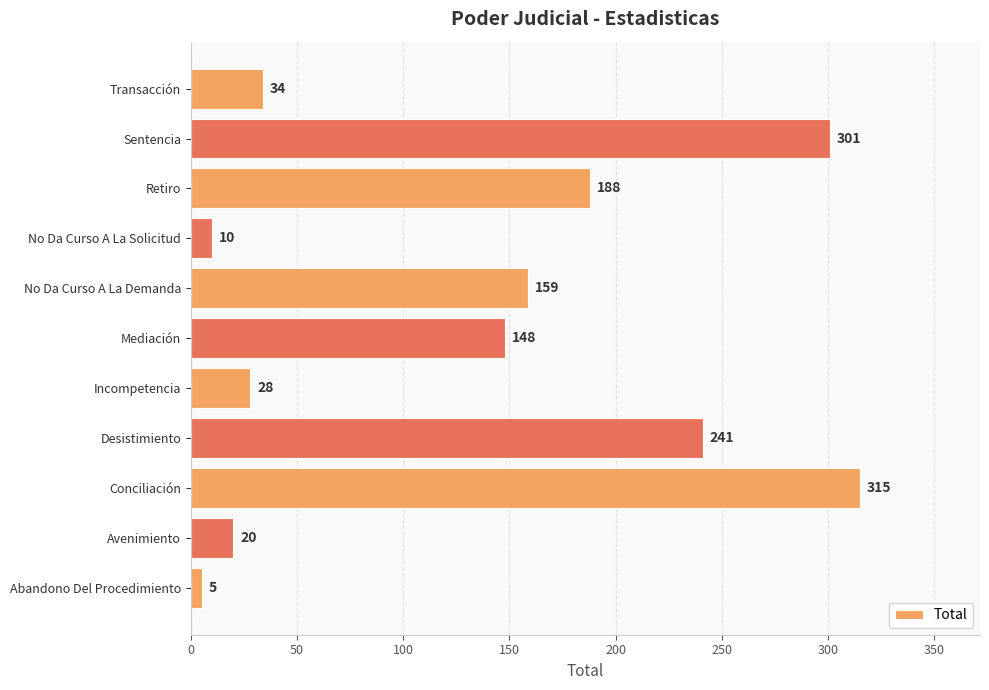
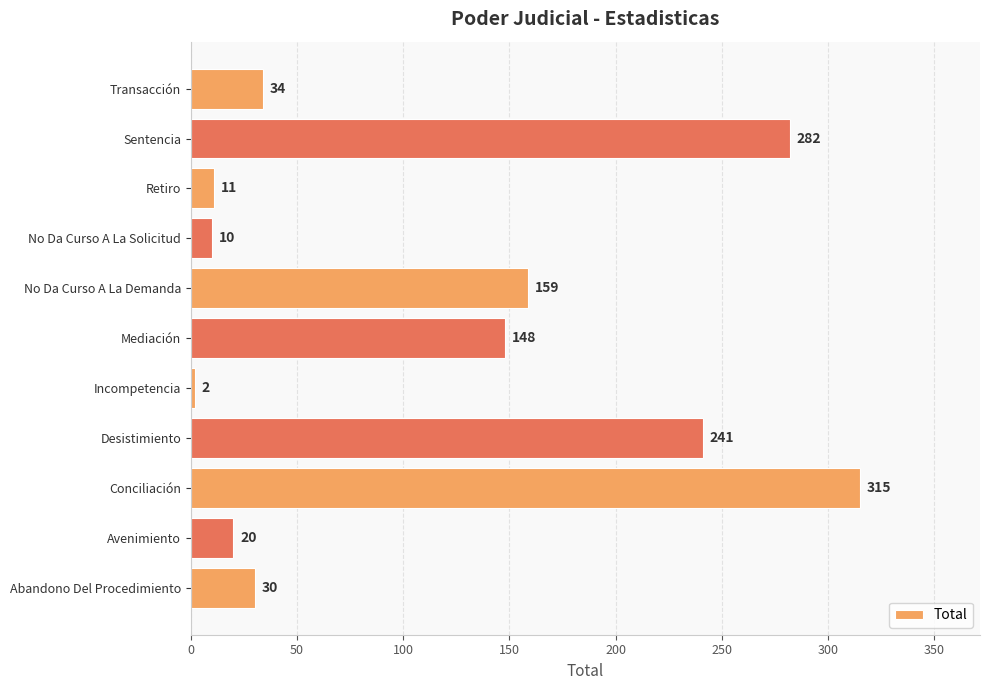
  {
    "Transacción": 34,
-   "Sentencia": 301,
-   "Retiro": 188,
+   "Sentencia": 282,
+   "Retiro": 11,
    "No Da Curso A La Solicitud": 10,
    "No Da Curso A La Demanda": 159,
    "Mediación": 148,
-   "Incompetencia": 28,
+   "Incompetencia": 2,
    "Desistimiento": 241,
    "Conciliación": 315,
    "Avenimiento": 20,
-   "Abandono Del Procedimiento": 5
+   "Abandono Del Procedimiento": 30
  }
